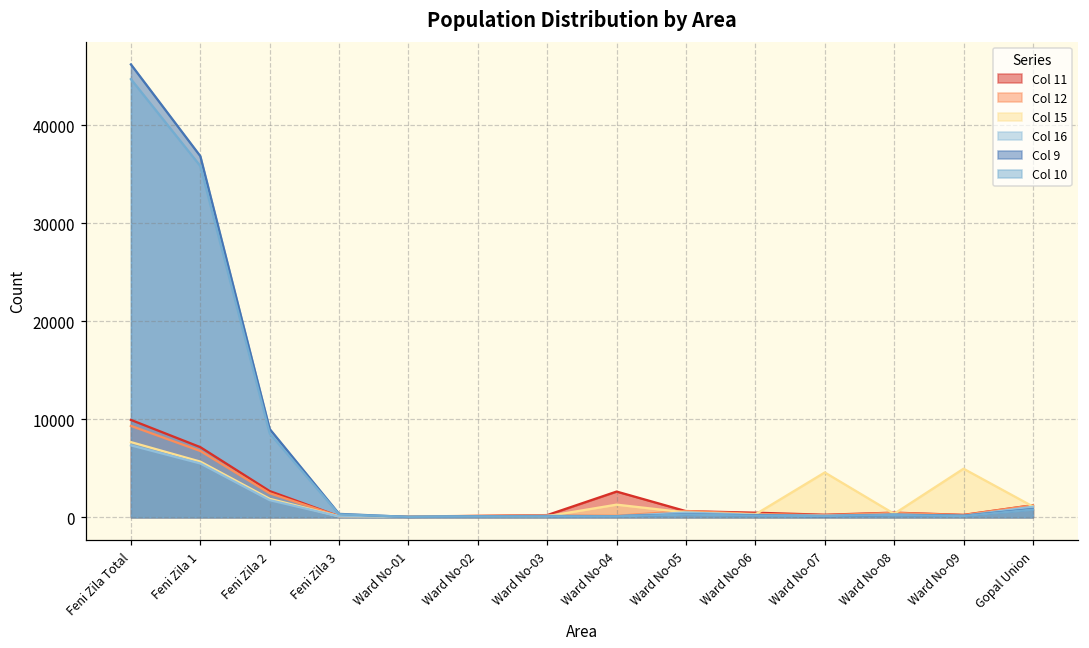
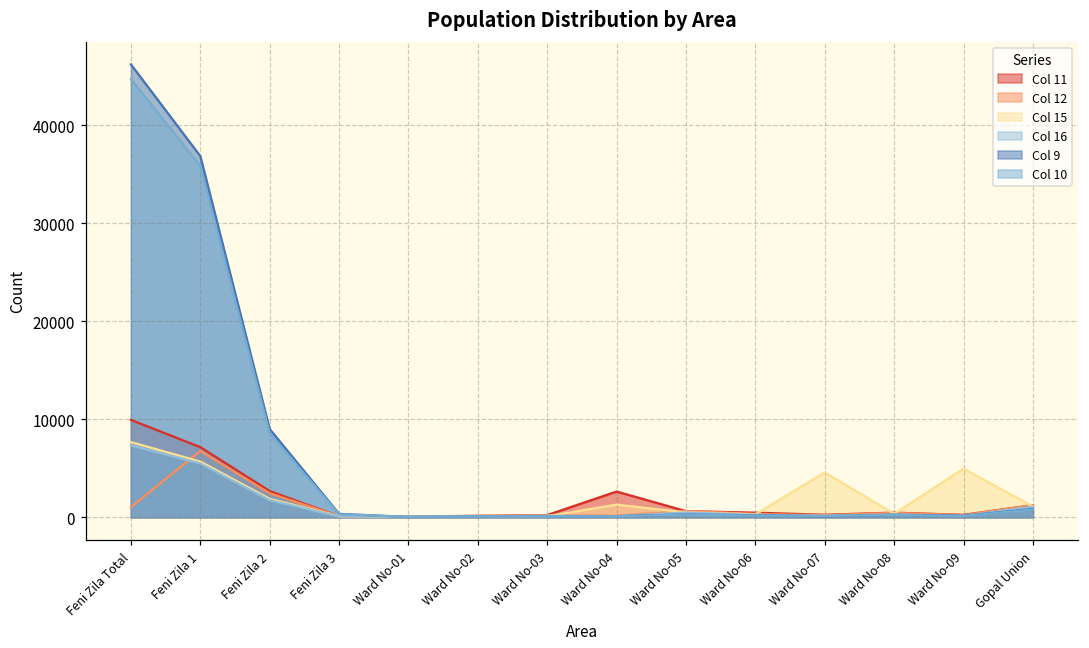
  {
    "Col 11": {
      "Feni Zila Total": 10000,
      "Feni Zila 1": 7000,
      "Ward No-04": 3000
    },
    "Col 12": {
-     "Feni Zila Total": 9000,
+     "Feni Zila Total": 1000,
      "Feni Zila 1": 7000
    },
    "Col 15": {
      "Feni Zila Total": 8000,
      "Ward No-04": 1000,
      "Ward No-07": 5000,
      "Ward No-09": 5000
    }
  }
